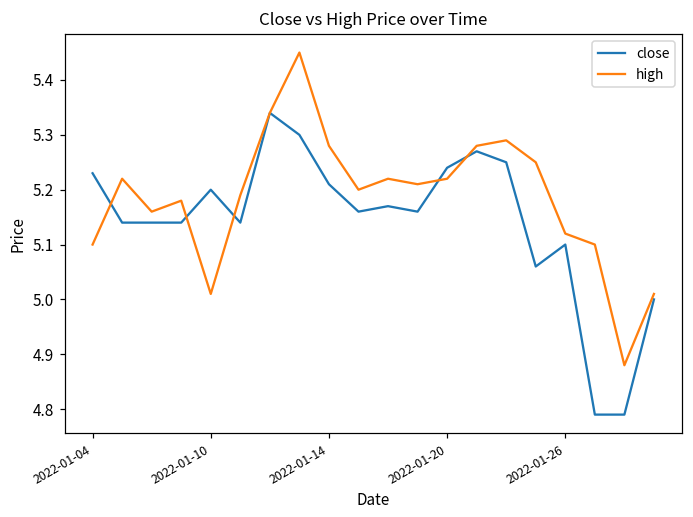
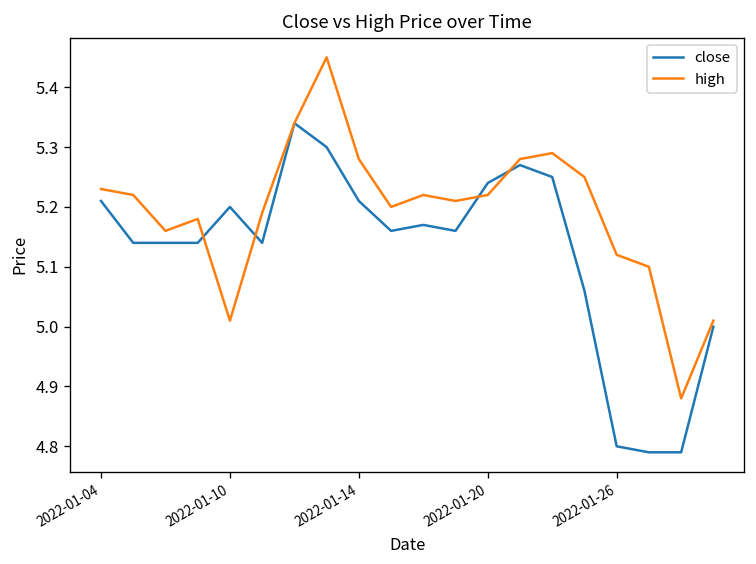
  {
    "close": {
-     "2022-01-04": 5.23,
+     "2022-01-04": 5.21,
      "2022-01-10": 5.20,
      "2022-01-14": 5.21,
      "2022-01-20": 5.24,
-     "2022-01-26": 5.1
+     "2022-01-26": 4.8
    },
    "high": {
-     "2022-01-04": 5.10,
+     "2022-01-04": 5.23,
      "2022-01-10": 5.01,
      "2022-01-14": 5.28,
      "2022-01-20": 5.22,
      "2022-01-26": 5.12
    }
  }
